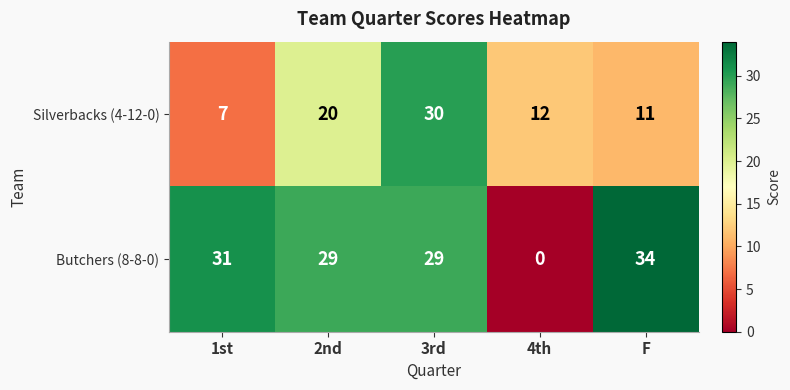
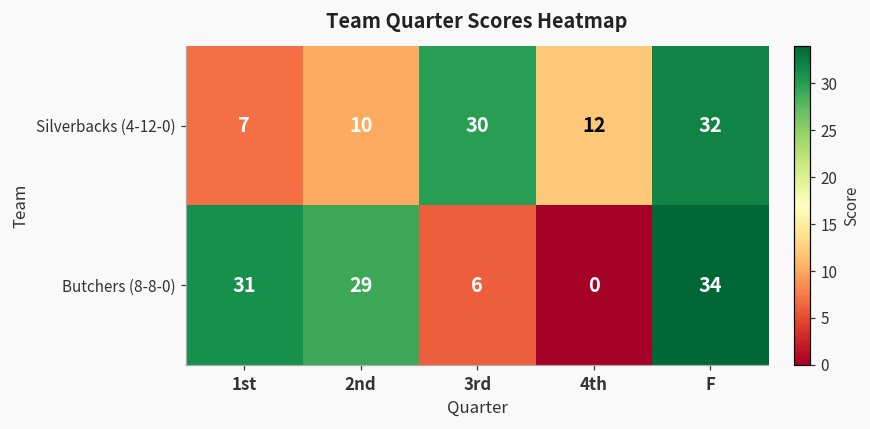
  {
    "Silverbacks (4-12-0)": {
      "1st": 7,
-     "2nd": 20,
+     "2nd": 10,
      "3rd": 30,
      "4th": 12,
-     "F": 11
+     "F": 32
    },
    "Butchers (8-8-0)": {
      "1st": 31,
      "2nd": 29,
-     "3rd": 29,
+     "3rd": 6,
      "4th": 0,
      "F": 34
    }
  }
